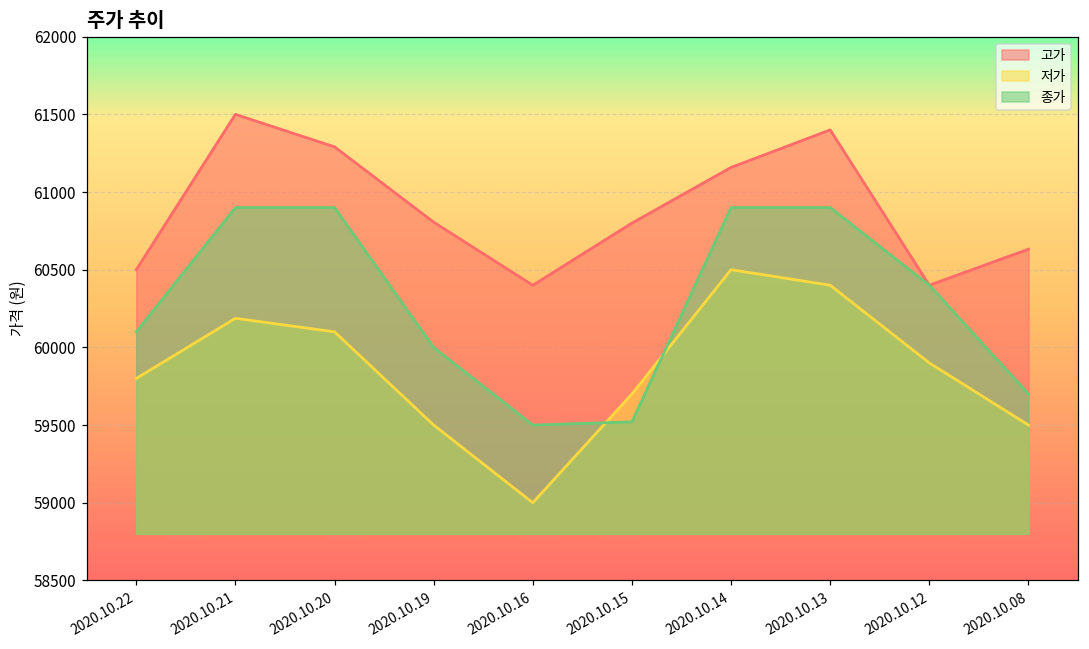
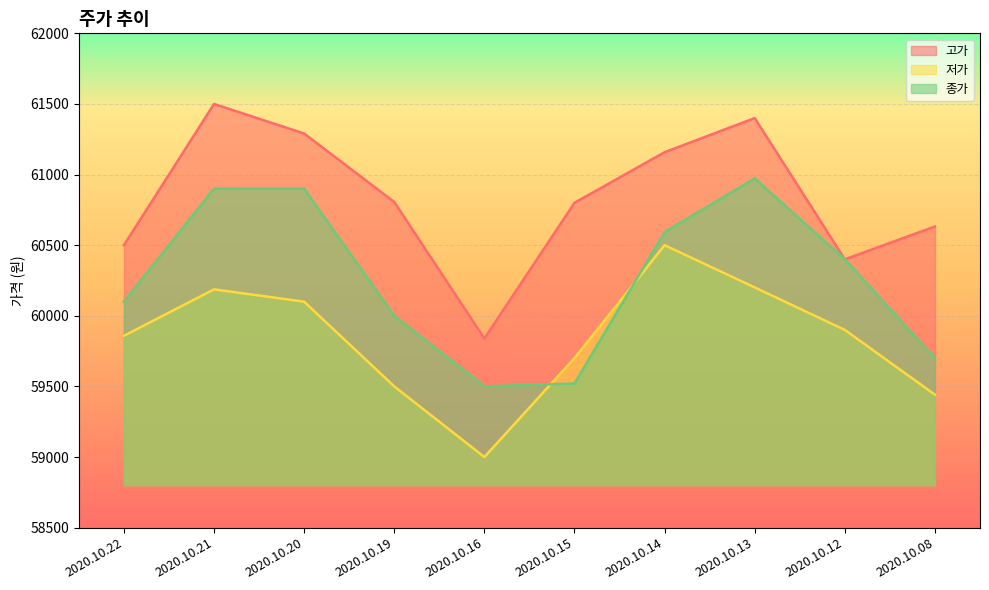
  {
    "고가": {
      "2020.10.22": 60500,
      "2020.10.21": 61500,
      "2020.10.20": 61290,
      "2020.10.19": 60810,
-     "2020.10.16": 60400,
+     "2020.10.16": 59840,
      "2020.10.15": 60800,
      "2020.10.14": 61160,
      "2020.10.13": 61400,
      "2020.10.08": 60630
    },
    "저가": {
-     "2020.10.22": 59800,
+     "2020.10.22": 59860,
      "2020.10.21": 60190,
      "2020.10.20": 60100,
      "2020.10.19": 59500,
      "2020.10.16": 59000,
      "2020.10.15": 59700,
      "2020.10.14": 60500,
-     "2020.10.13": 60400,
+     "2020.10.13": 60200,
      "2020.10.12": 59900,
-     "2020.10.08": 59500
+     "2020.10.08": 59440
    },
    "종가": {
      "2020.10.22": 60100,
      "2020.10.21": 60900,
      "2020.10.20": 60900,
      "2020.10.19": 60000,
      "2020.10.16": 59500,
      "2020.10.15": 59520,
-     "2020.10.14": 60900,
-     "2020.10.13": 60900,
+     "2020.10.14": 60590,
+     "2020.10.13": 60970,
      "2020.10.08": 59700
    }
  }
